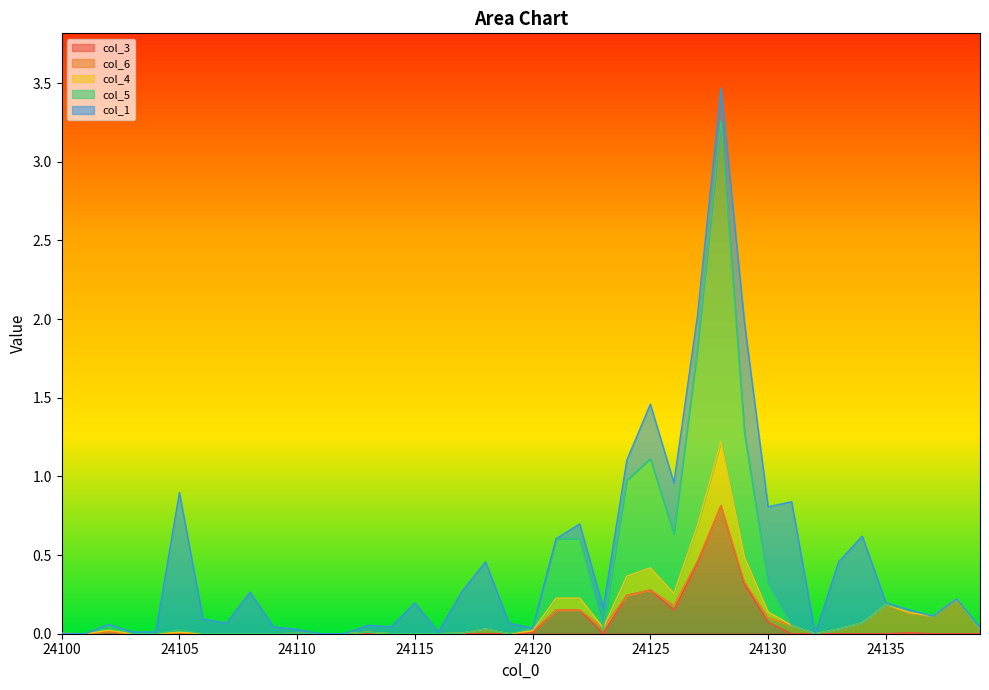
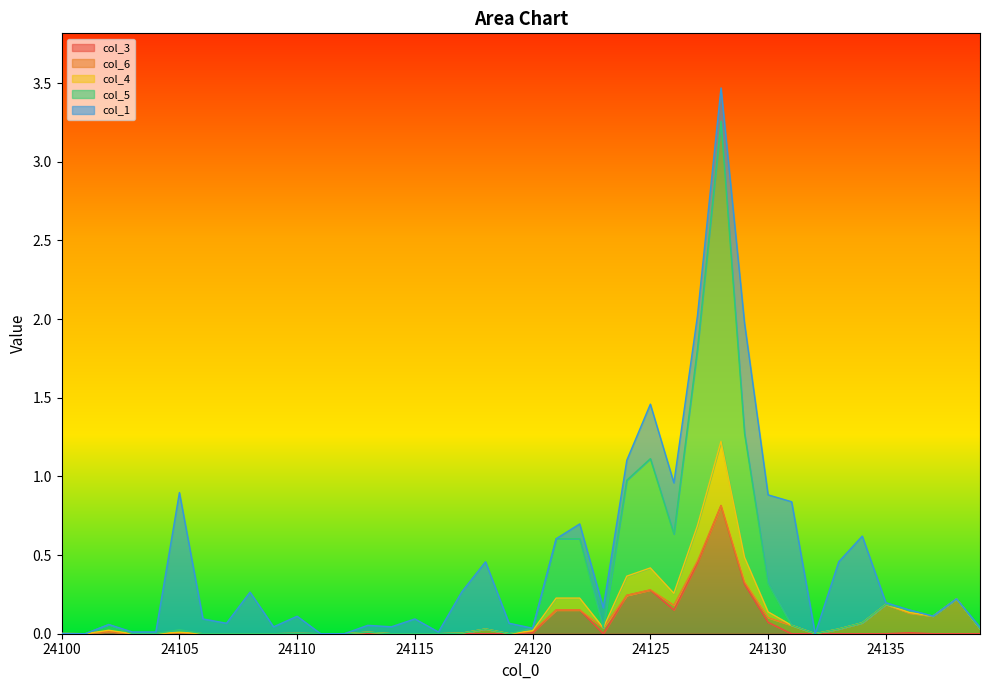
  {
    "col_4": {
      "24125": 0.14,
      "24130": 0.04
    },
    "col_5": {
      "24125": 0.69,
      "24130": 0.18
    },
    "col_1": {
      "24105": 0.87,
-     "24110": 0.03,
-     "24115": 0.20,
+     "24110": 0.11,
+     "24115": 0.09,
      "24125": 0.35,
-     "24130": 0.49
+     "24130": 0.56
    }
  }
